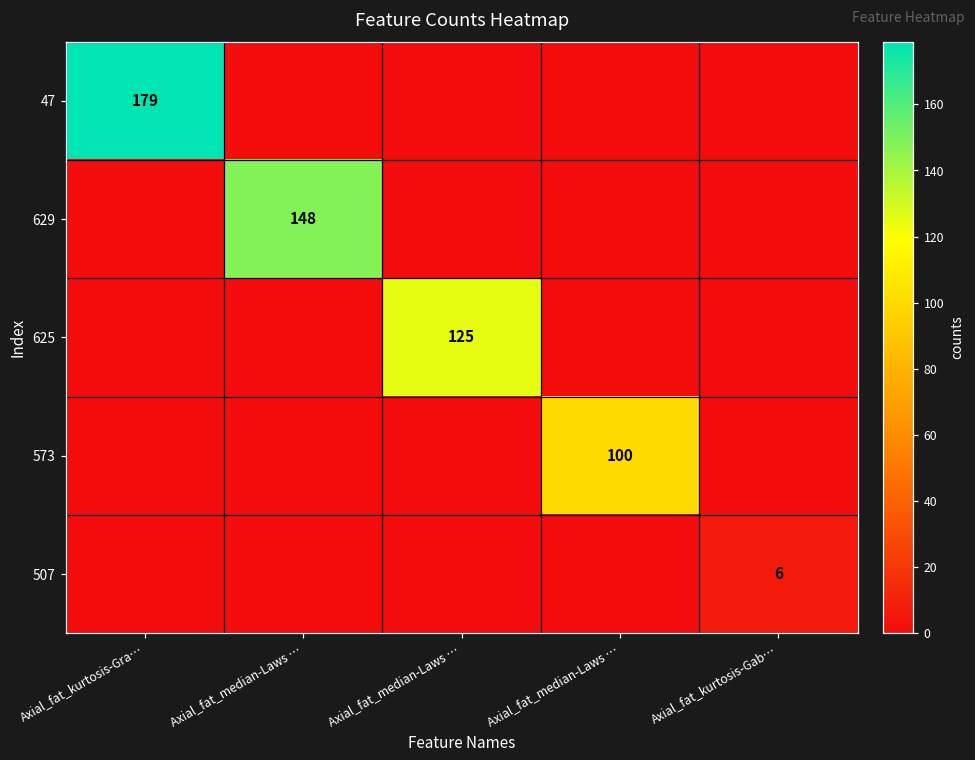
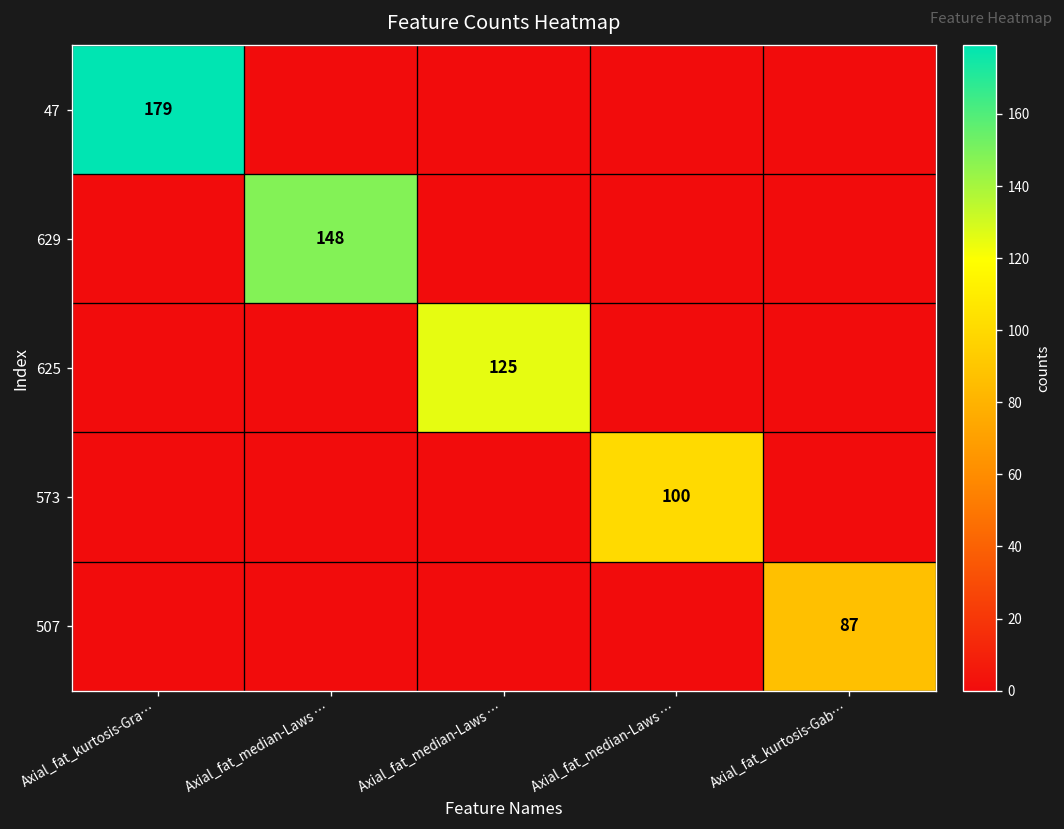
  {
    "47": {
      "Axial_fat_kurtosis-Gra…": 179
    },
    "507": {
-     "Axial_fat_kurtosis-Gab…": 6
+     "Axial_fat_kurtosis-Gab…": 87
    }
  }
